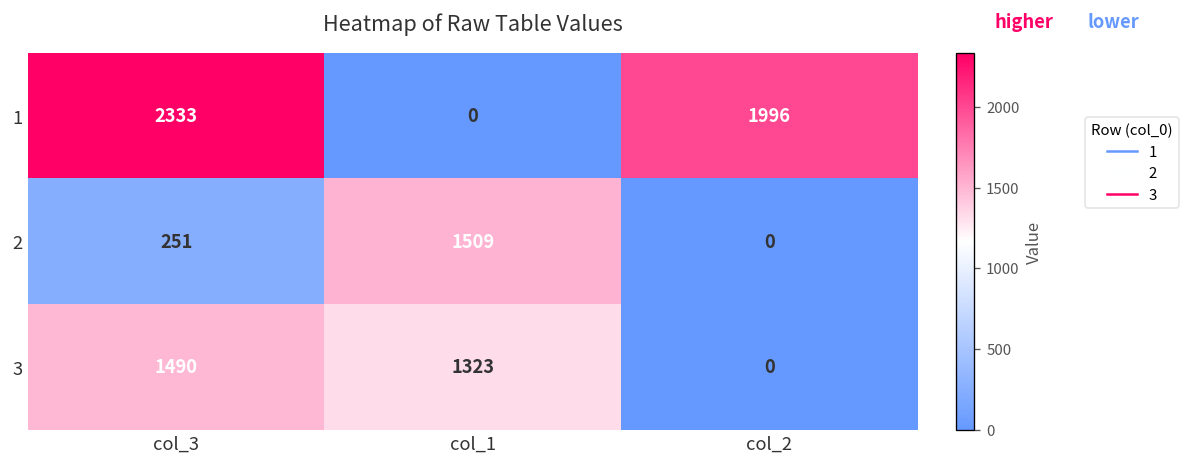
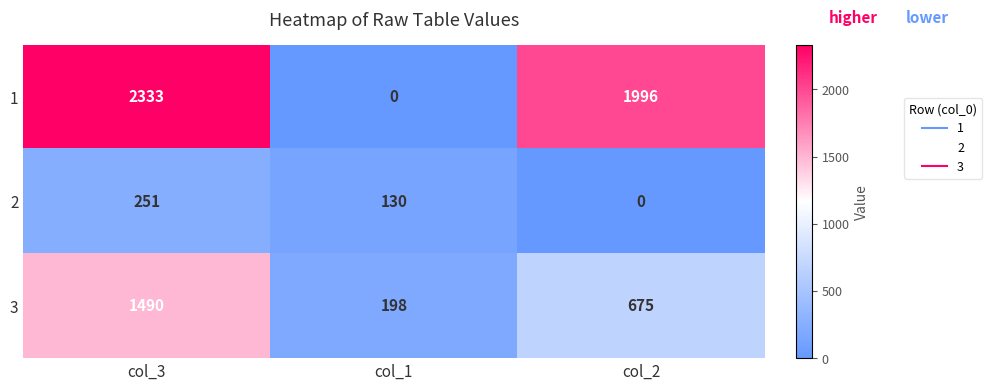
  {
    "1": {
      "col_3": 2333,
      "col_1": 0,
      "col_2": 1996
    },
    "2": {
      "col_3": 251,
-     "col_1": 1509,
+     "col_1": 130,
      "col_2": 0
    },
    "3": {
      "col_3": 1490,
-     "col_1": 1323,
-     "col_2": 0
+     "col_1": 198,
+     "col_2": 675
    }
  }
